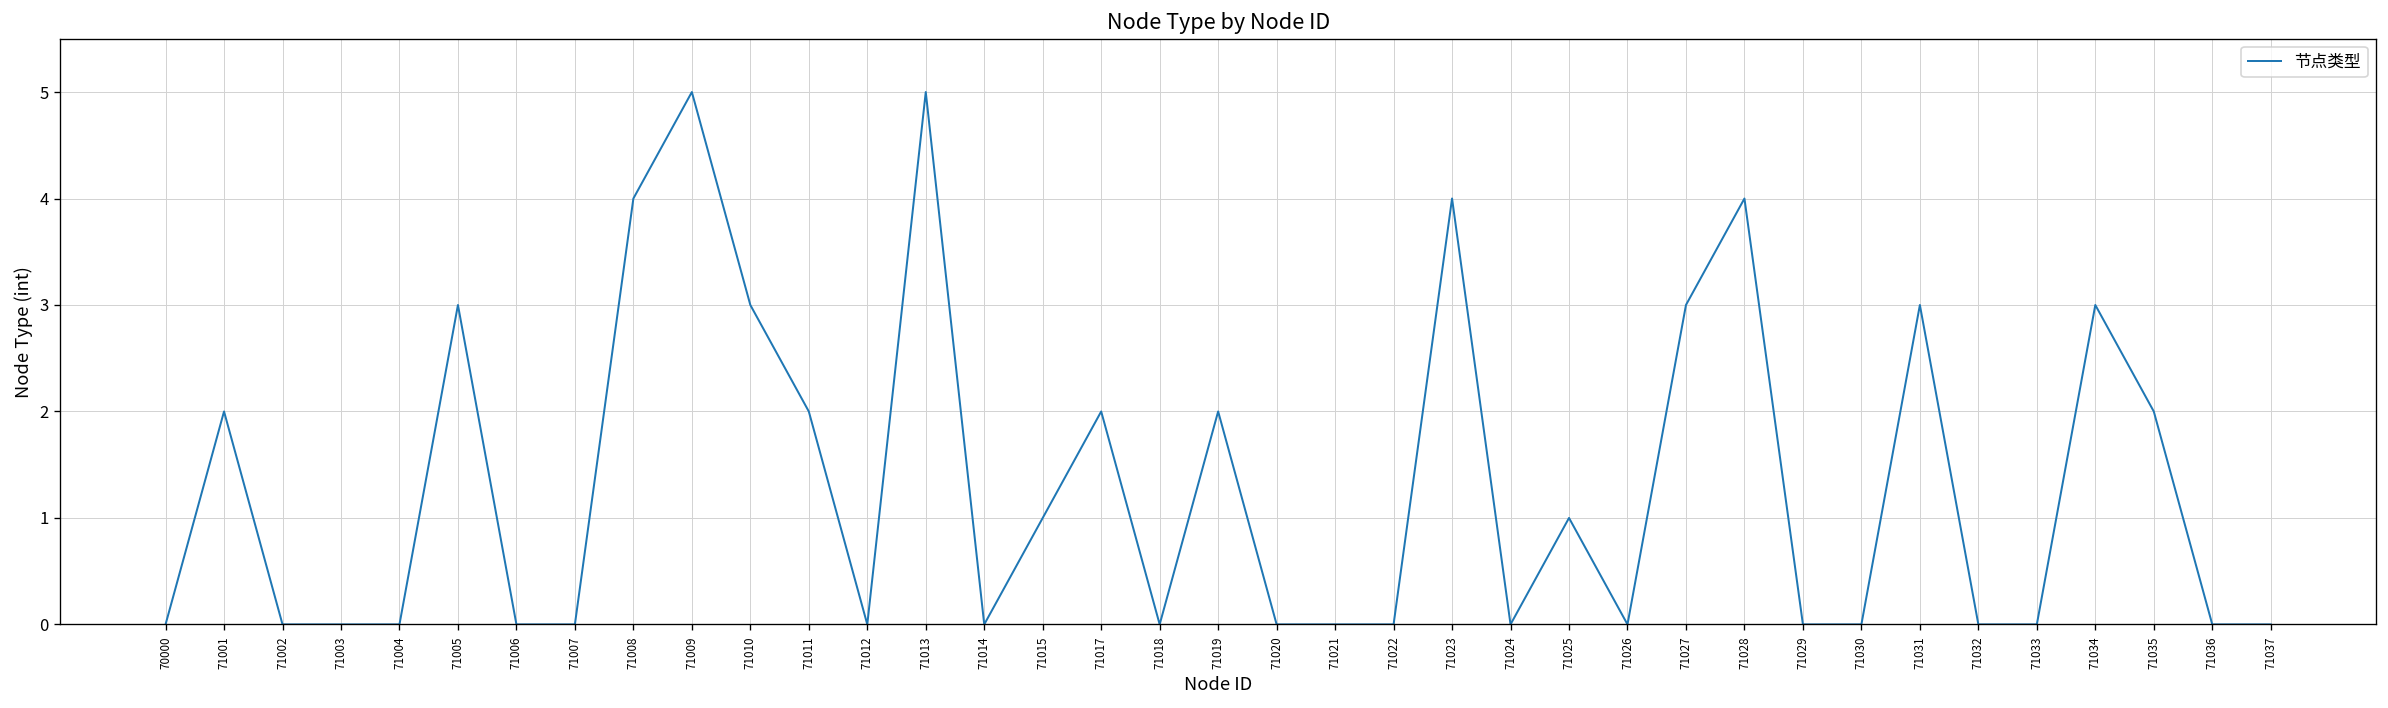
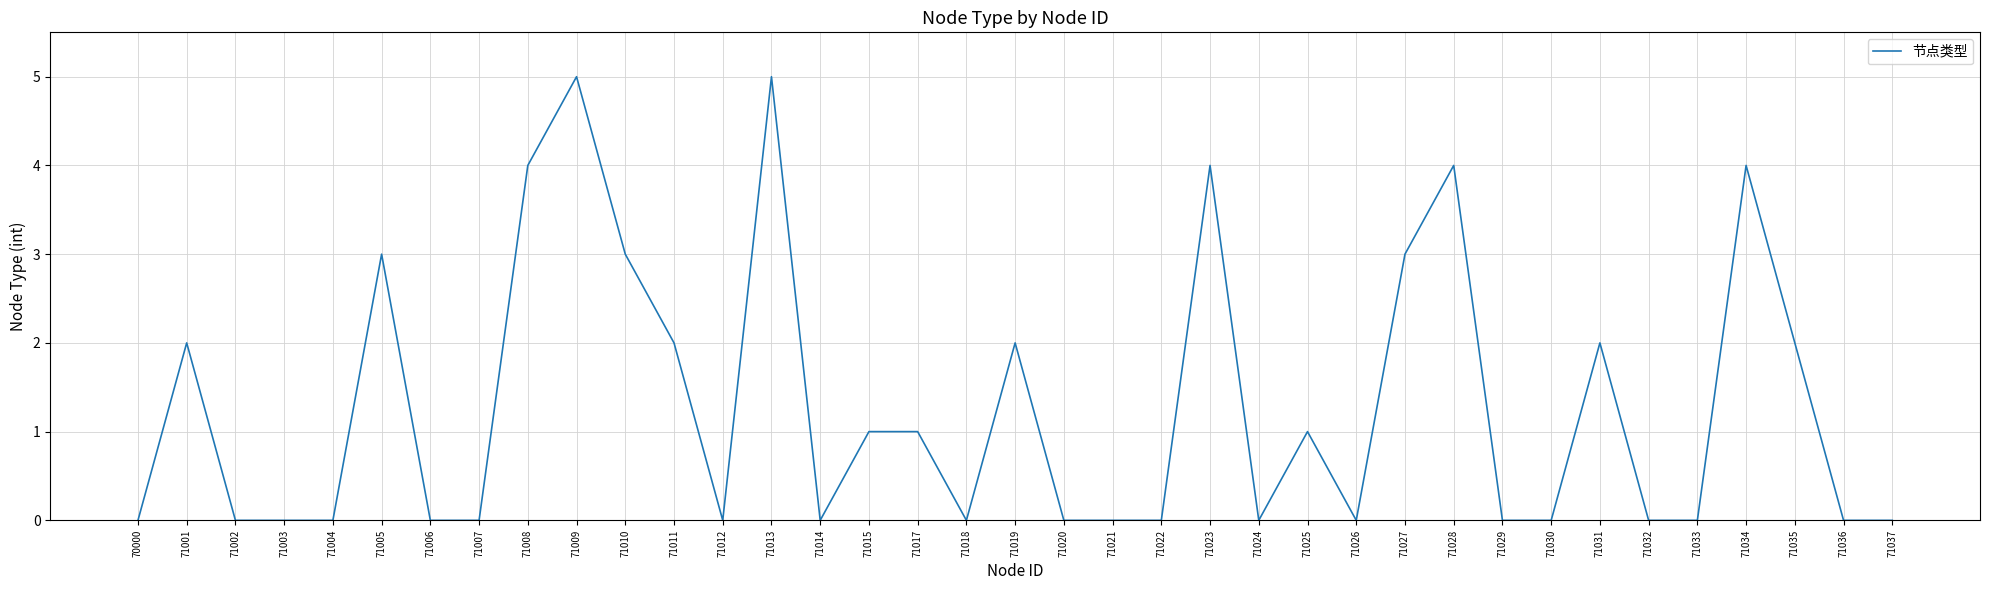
  {
    "70000": 0,
    "71001": 2,
    "71002": 0,
    "71003": 0,
    "71004": 0,
    "71005": 3,
    "71006": 0,
    "71007": 0,
    "71008": 4,
    "71009": 5,
    "71010": 3,
    "71011": 2,
    "71012": 0,
    "71013": 5,
    "71014": 0,
    "71015": 1,
-   "71017": 2,
+   "71017": 1,
    "71018": 0,
    "71019": 2,
    "71020": 0,
    "71021": 0,
    "71022": 0,
    "71023": 4,
    "71024": 0,
    "71025": 1,
    "71026": 0,
    "71027": 3,
    "71028": 4,
    "71029": 0,
    "71030": 0,
-   "71031": 3,
+   "71031": 2,
    "71032": 0,
    "71033": 0,
-   "71034": 3,
+   "71034": 4,
    "71035": 2,
    "71036": 0,
    "71037": 0
  }
